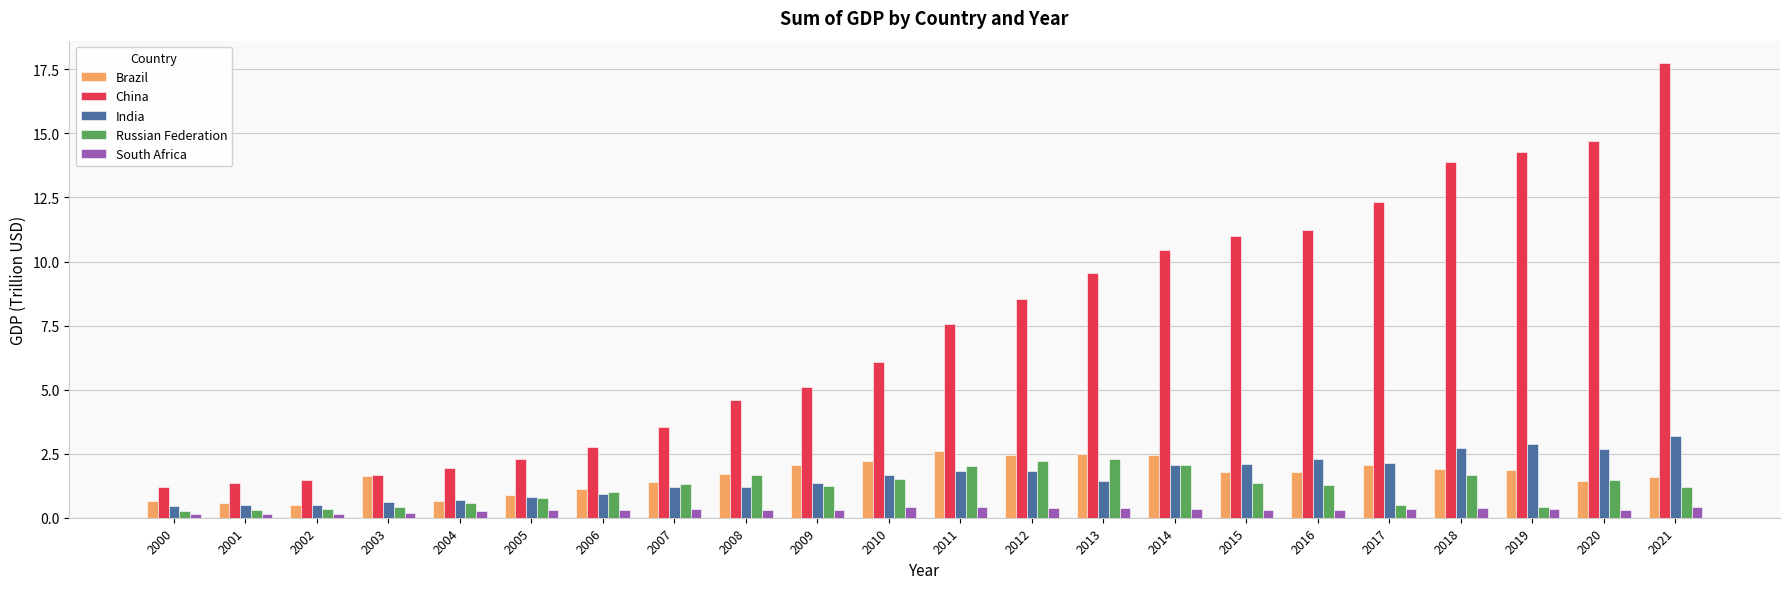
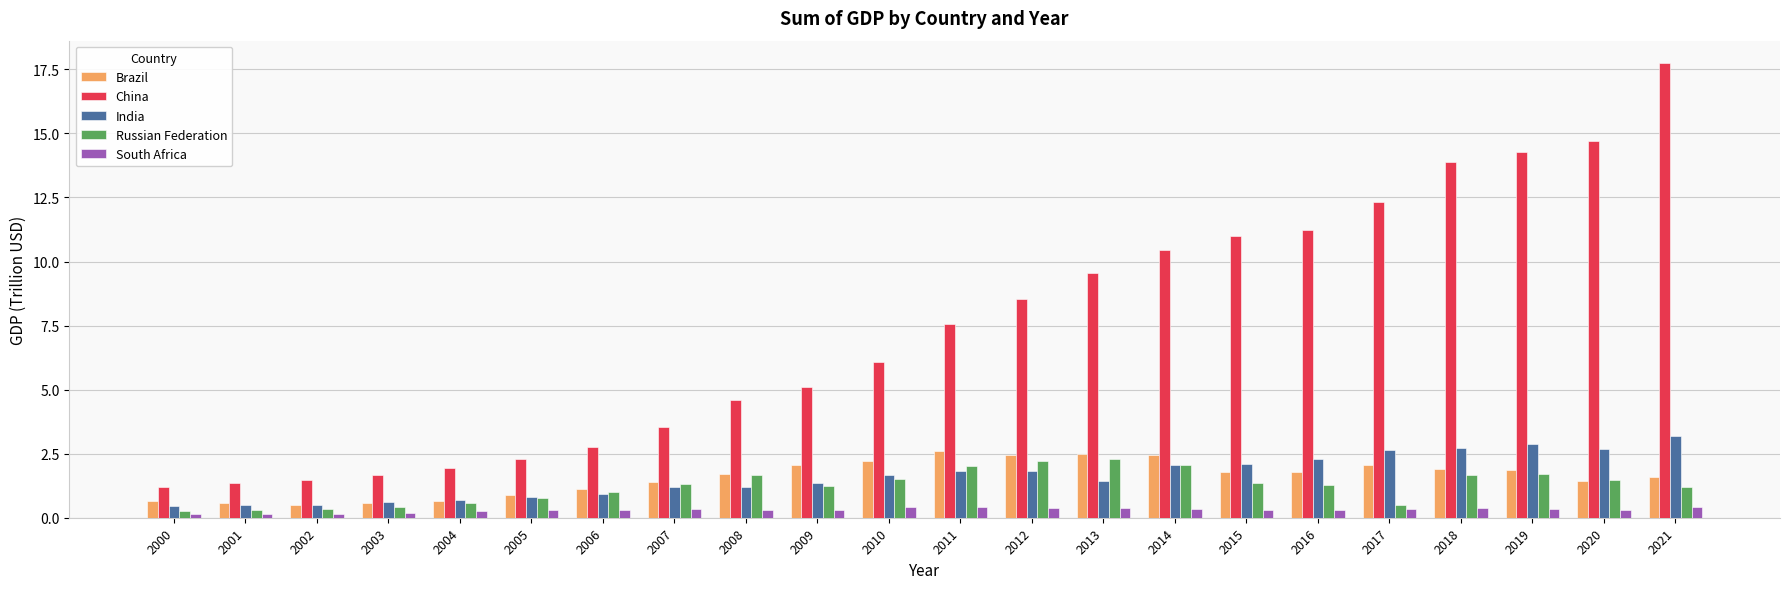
  {
    "Brazil": {
      "2000": 0.7,
      "2001": 0.6,
      "2002": 0.5,
-     "2003": 1.6,
+     "2003": 0.6,
      "2004": 0.7,
      "2005": 0.9,
      "2006": 1.1,
      "2007": 1.4,
      "2008": 1.7,
      "2009": 2.1,
      "2010": 2.2,
      "2011": 2.6,
      "2012": 2.5,
      "2013": 2.5,
      "2014": 2.5,
      "2015": 1.8,
      "2016": 1.8,
      "2017": 2.1,
      "2018": 1.9,
      "2019": 1.9,
      "2020": 1.4,
      "2021": 1.6
    },
    "China": {
      "2000": 1.2,
      "2001": 1.3,
      "2002": 1.5,
      "2003": 1.7,
      "2004": 2.0,
      "2005": 2.3,
      "2006": 2.8,
      "2007": 3.6,
      "2008": 4.6,
      "2009": 5.1,
      "2010": 6.1,
      "2011": 7.6,
      "2012": 8.5,
      "2013": 9.6,
      "2014": 10.4,
      "2015": 11.0,
      "2016": 11.2,
      "2017": 12.3,
      "2018": 13.9,
      "2019": 14.3,
      "2020": 14.7,
      "2021": 17.7
    },
    "India": {
      "2000": 0.5,
      "2001": 0.5,
      "2002": 0.5,
      "2003": 0.6,
      "2004": 0.7,
      "2005": 0.8,
      "2006": 0.9,
      "2007": 1.2,
      "2008": 1.2,
      "2009": 1.3,
      "2010": 1.7,
      "2011": 1.8,
      "2012": 1.8,
      "2013": 1.4,
      "2014": 2.0,
      "2015": 2.1,
      "2016": 2.3,
-     "2017": 2.1,
+     "2017": 2.7,
      "2018": 2.7,
      "2019": 2.9,
      "2020": 2.7,
      "2021": 3.2
    },
    "Russian Federation": {
      "2000": 0.3,
      "2001": 0.3,
      "2002": 0.3,
      "2003": 0.4,
      "2004": 0.6,
      "2005": 0.8,
      "2006": 1.0,
      "2007": 1.3,
      "2008": 1.7,
      "2009": 1.2,
      "2010": 1.5,
      "2011": 2.0,
      "2012": 2.2,
      "2013": 2.3,
      "2014": 2.1,
      "2015": 1.4,
      "2016": 1.3,
      "2017": 0.5,
      "2018": 1.7,
-     "2019": 0.4,
+     "2019": 1.7,
      "2020": 1.5,
      "2021": 1.2
    },
    "South Africa": {
      "2000": 0.2,
      "2001": 0.1,
      "2002": 0.1,
      "2003": 0.2,
      "2004": 0.3,
      "2005": 0.3,
      "2006": 0.3,
      "2007": 0.3,
      "2008": 0.3,
      "2009": 0.3,
      "2010": 0.4,
      "2011": 0.4,
      "2012": 0.4,
      "2013": 0.4,
      "2014": 0.3,
      "2015": 0.3,
      "2016": 0.3,
      "2017": 0.3,
      "2018": 0.4,
      "2019": 0.4,
      "2020": 0.3,
      "2021": 0.4
    }
  }
